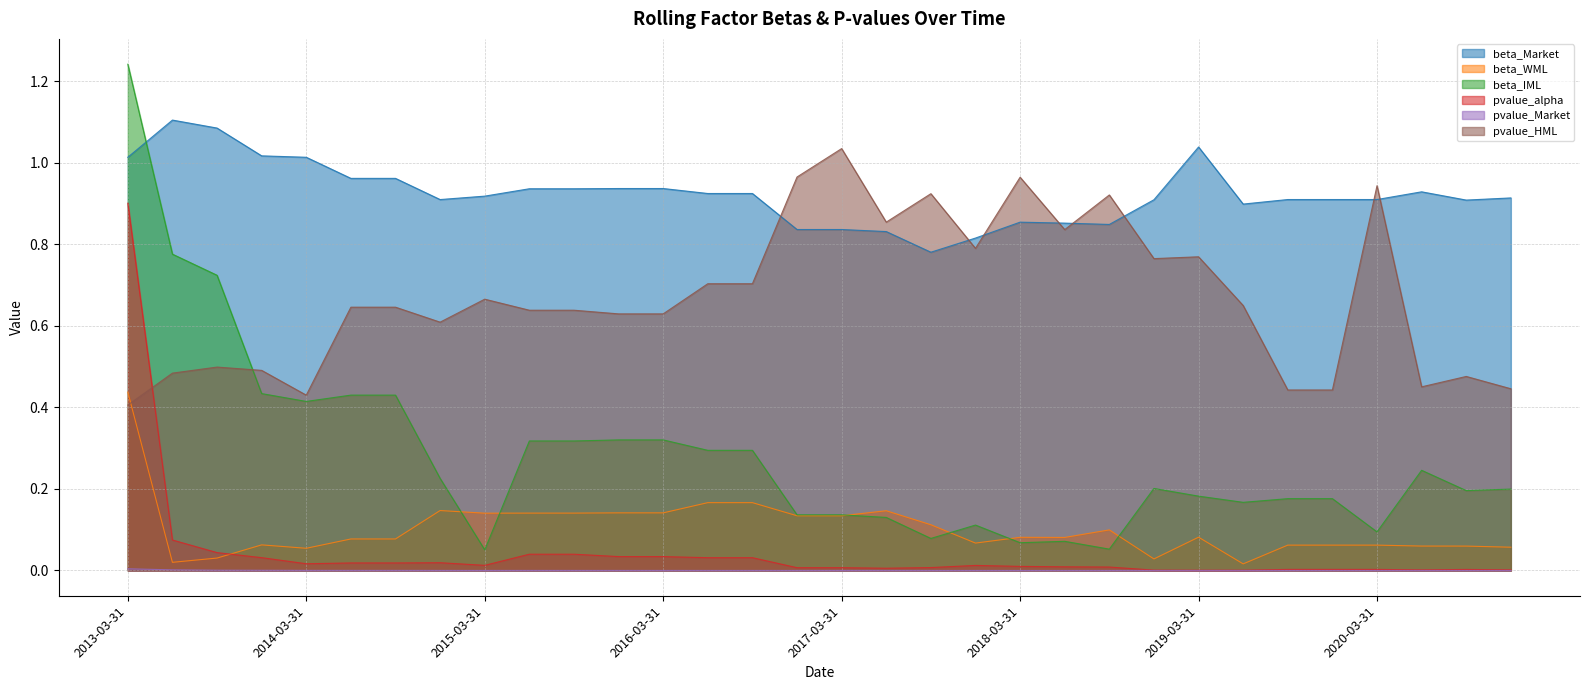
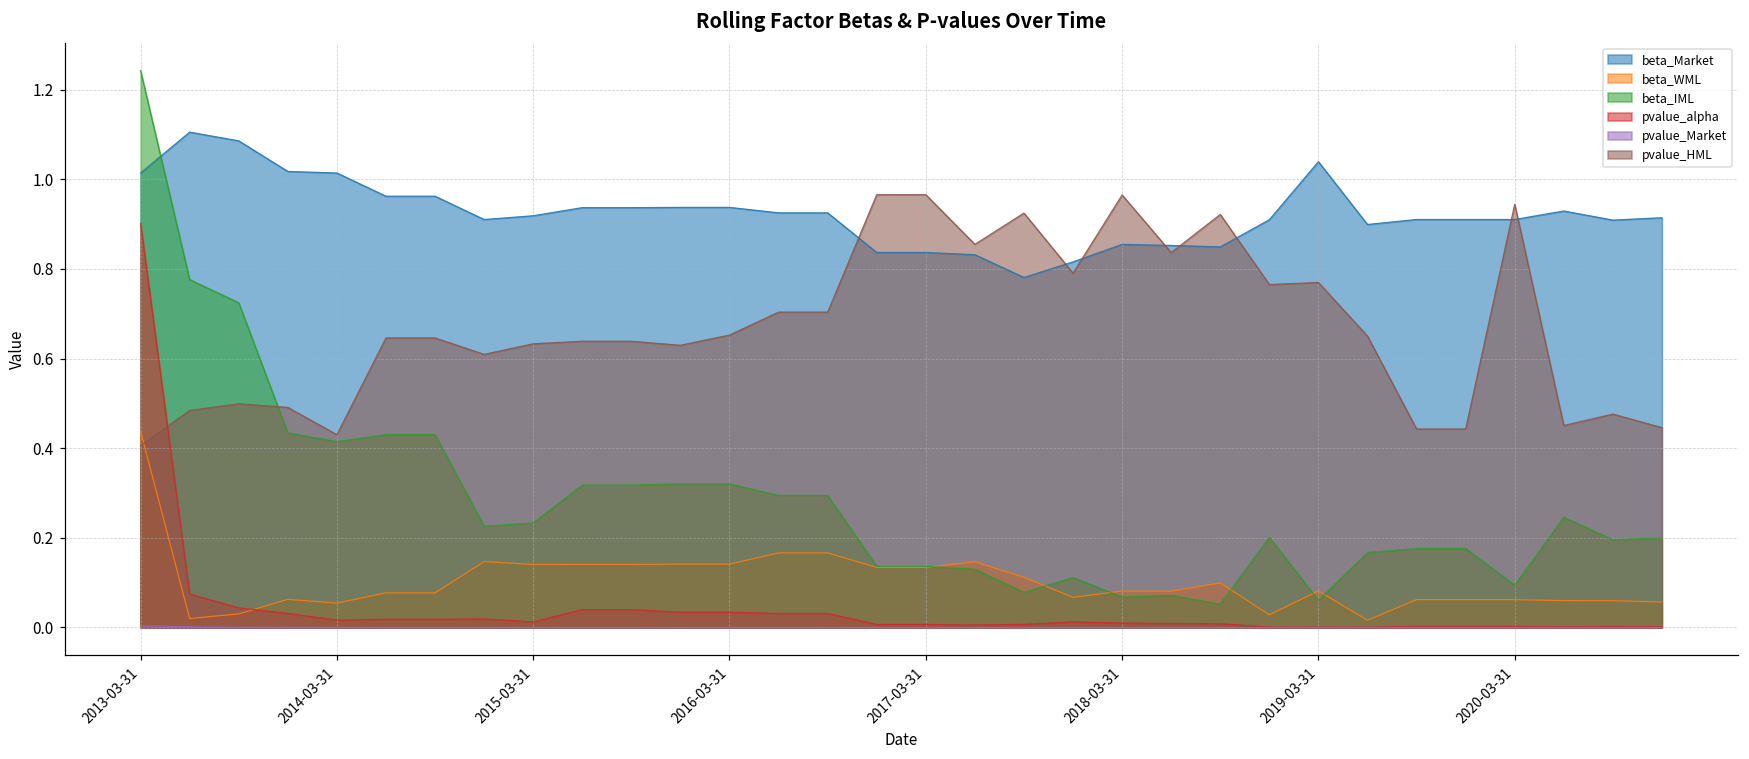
  {
    "beta_Market": {
      "2013-03-31": 1.01,
      "2014-03-31": 1.01,
      "2015-03-31": 0.92,
      "2016-03-31": 0.94,
      "2017-03-31": 0.84,
      "2018-03-31": 0.85,
      "2019-03-31": 1.04,
      "2020-03-31": 0.91
    },
    "beta_WML": {
      "2013-03-31": 0.44,
      "2014-03-31": 0.05,
      "2015-03-31": 0.14,
      "2016-03-31": 0.14,
      "2018-03-31": 0.08,
      "2019-03-31": 0.08,
      "2020-03-31": 0.06
    },
    "beta_IML": {
      "2013-03-31": 1.24,
      "2014-03-31": 0.41,
-     "2015-03-31": 0.05,
+     "2015-03-31": 0.23,
      "2016-03-31": 0.32,
      "2018-03-31": 0.07,
-     "2019-03-31": 0.18,
+     "2019-03-31": 0.06,
      "2020-03-31": 0.09
    },
    "pvalue_alpha": {
      "2013-03-31": 0.90,
      "2014-03-31": 0.02,
      "2015-03-31": 0.01,
      "2016-03-31": 0.03,
      "2017-03-31": 0.01,
      "2018-03-31": 0.01
    },
    "pvalue_Market": {
      "2013-03-31": 0.00,
      "2014-03-31": 0.00,
      "2015-03-31": 0.00,
      "2016-03-31": 0.00,
      "2017-03-31": 0.00,
      "2018-03-31": 0.00
    },
    "pvalue_HML": {
      "2013-03-31": 0.41,
      "2014-03-31": 0.43,
-     "2015-03-31": 0.67,
-     "2016-03-31": 0.63,
-     "2017-03-31": 1.04,
+     "2015-03-31": 0.63,
+     "2016-03-31": 0.65,
+     "2017-03-31": 0.97,
      "2018-03-31": 0.97,
      "2019-03-31": 0.77,
      "2020-03-31": 0.94
    }
  }
